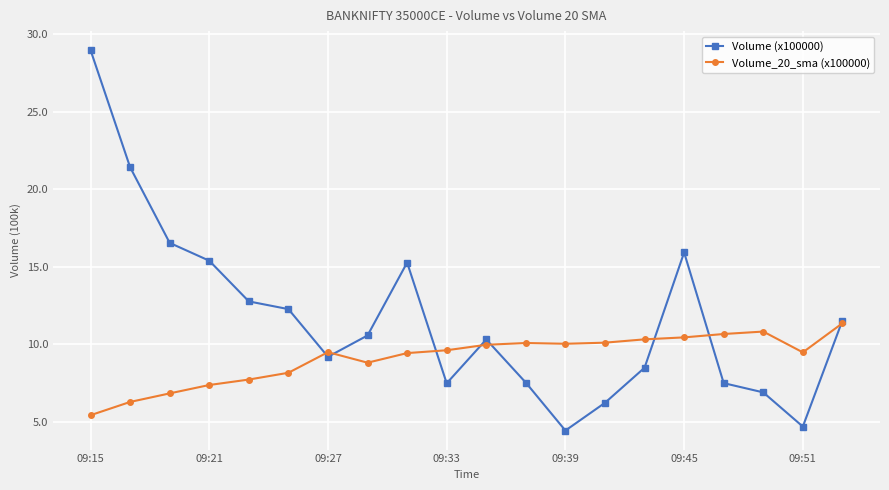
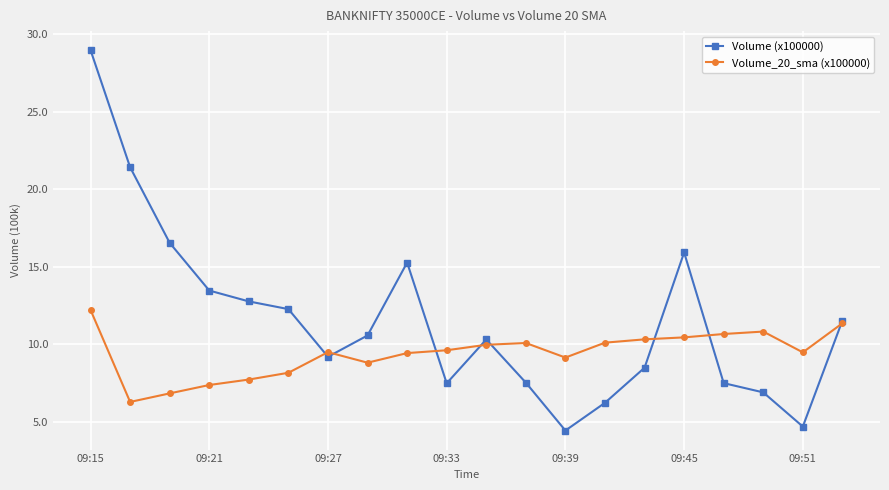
  {
    "Volume (x100000)": {
      "09:15": 29.0,
-     "09:21": 15.4,
+     "09:21": 13.5,
      "09:27": 9.2,
      "09:33": 7.5,
      "09:39": 4.4,
      "09:45": 15.9,
      "09:51": 4.7
    },
    "Volume_20_sma (x100000)": {
-     "09:15": 5.4,
+     "09:15": 12.2,
      "09:21": 7.4,
      "09:27": 9.5,
      "09:33": 9.6,
-     "09:39": 10.0,
+     "09:39": 9.1,
      "09:45": 10.4,
      "09:51": 9.5
    }
  }
